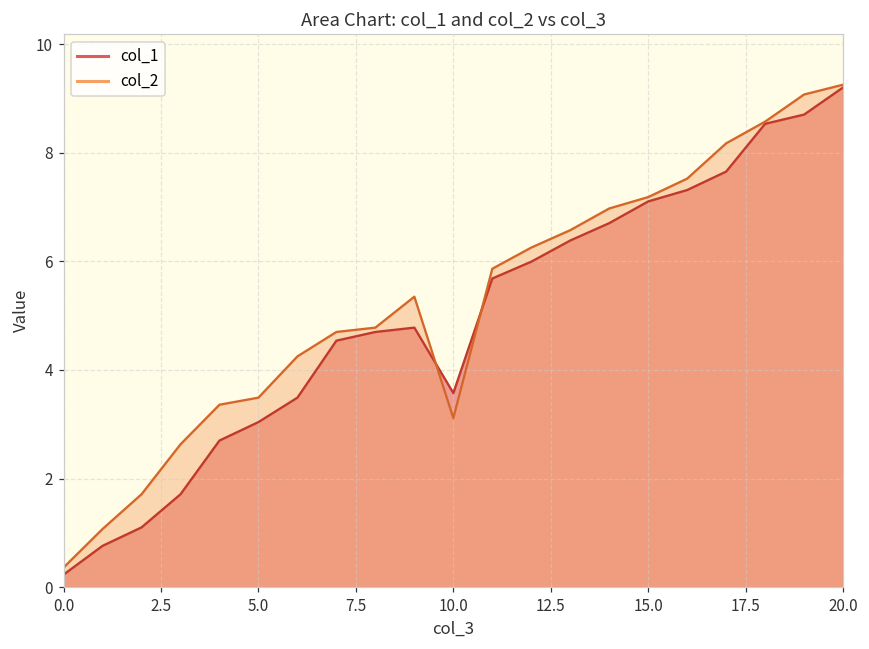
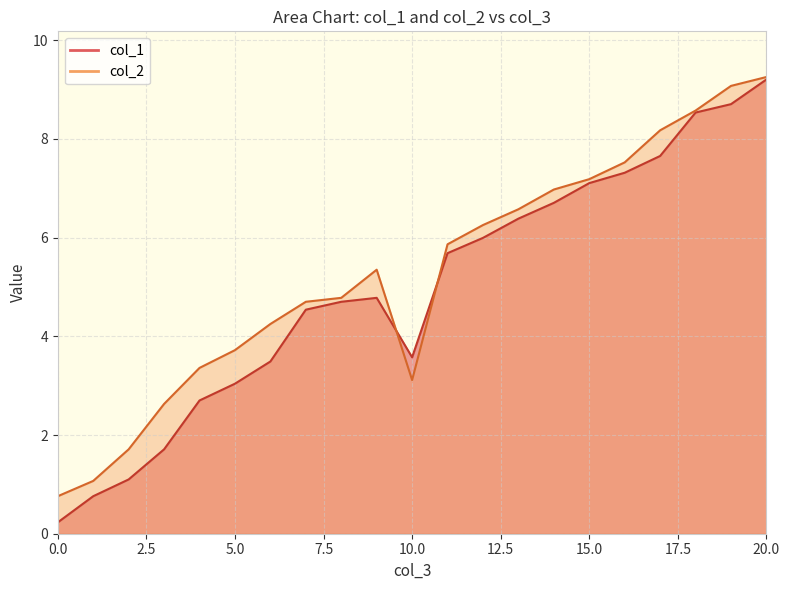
  {
    "col_1": {
      "0.0": 0.2,
      "5.0": 3.0,
      "10.0": 3.6,
      "15.0": 7.1
    },
    "col_2": {
-     "0.0": 0.4,
-     "5.0": 3.5,
+     "0.0": 0.8,
+     "5.0": 3.7,
      "10.0": 3.1,
      "15.0": 7.2
    }
  }
